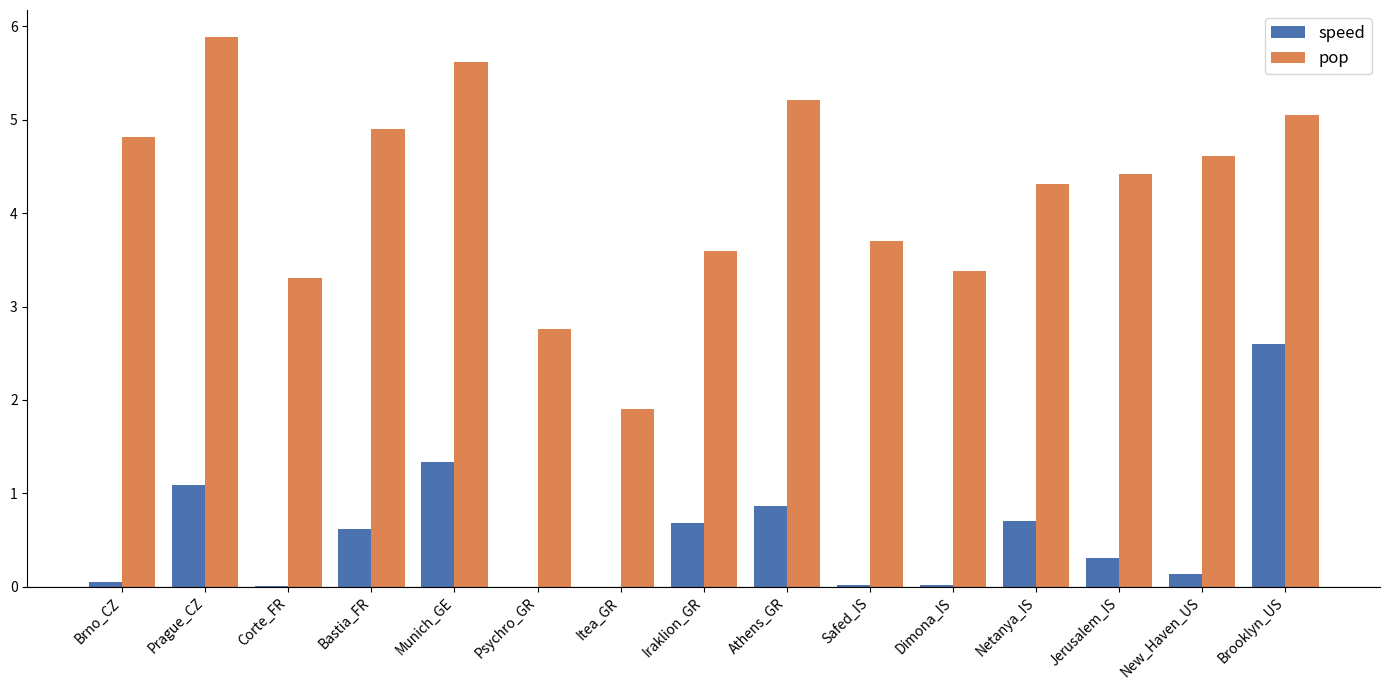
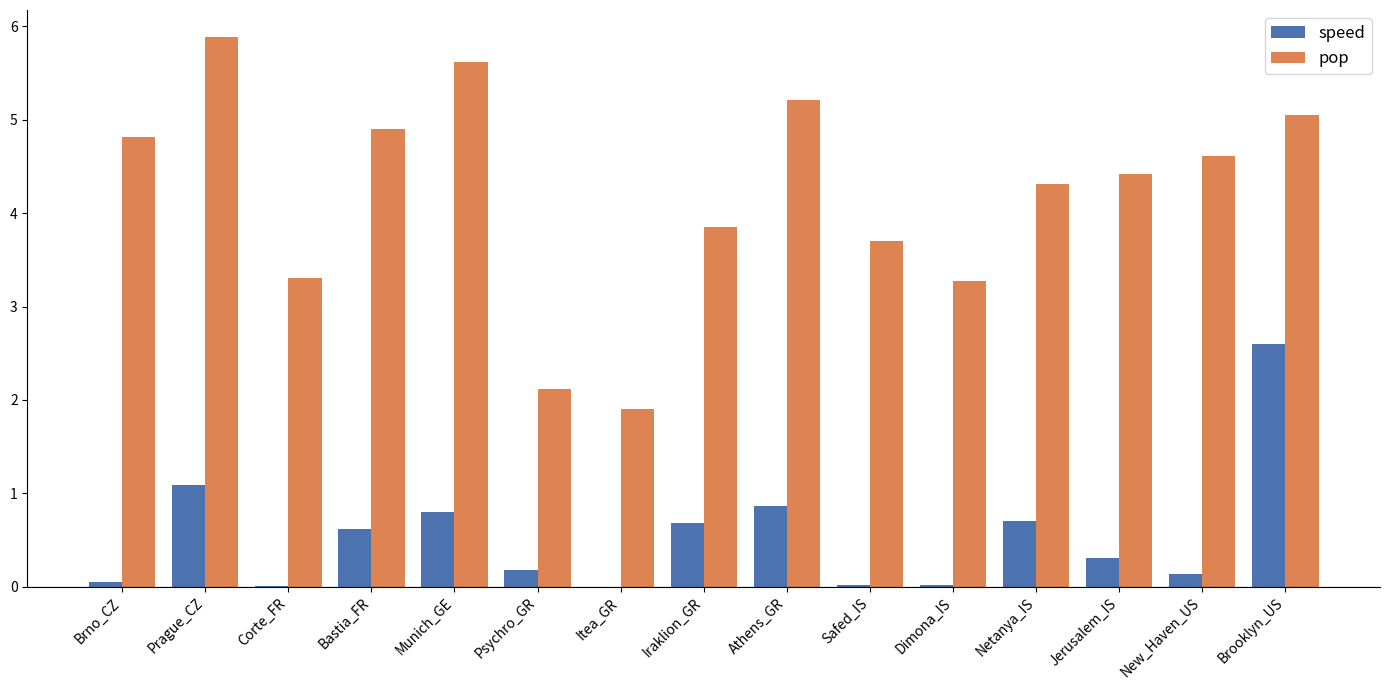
  {
    "speed": {
      "Brno_CZ": 0.0,
      "Prague_CZ": 1.1,
      "Bastia_FR": 0.6,
-     "Munich_GE": 1.3,
-     "Psychro_GR": 0.0,
+     "Munich_GE": 0.8,
+     "Psychro_GR": 0.2,
      "Iraklion_GR": 0.7,
      "Athens_GR": 0.9,
      "Netanya_IS": 0.7,
      "Jerusalem_IS": 0.3,
      "New_Haven_US": 0.1,
      "Brooklyn_US": 2.6
    },
    "pop": {
      "Brno_CZ": 4.8,
      "Prague_CZ": 5.9,
      "Corte_FR": 3.3,
      "Bastia_FR": 4.9,
      "Munich_GE": 5.6,
-     "Psychro_GR": 2.8,
+     "Psychro_GR": 2.1,
      "Itea_GR": 1.9,
-     "Iraklion_GR": 3.6,
+     "Iraklion_GR": 3.9,
      "Athens_GR": 5.2,
      "Safed_IS": 3.7,
-     "Dimona_IS": 3.4,
+     "Dimona_IS": 3.3,
      "Netanya_IS": 4.3,
      "Jerusalem_IS": 4.4,
      "New_Haven_US": 4.6,
      "Brooklyn_US": 5.1
    }
  }
